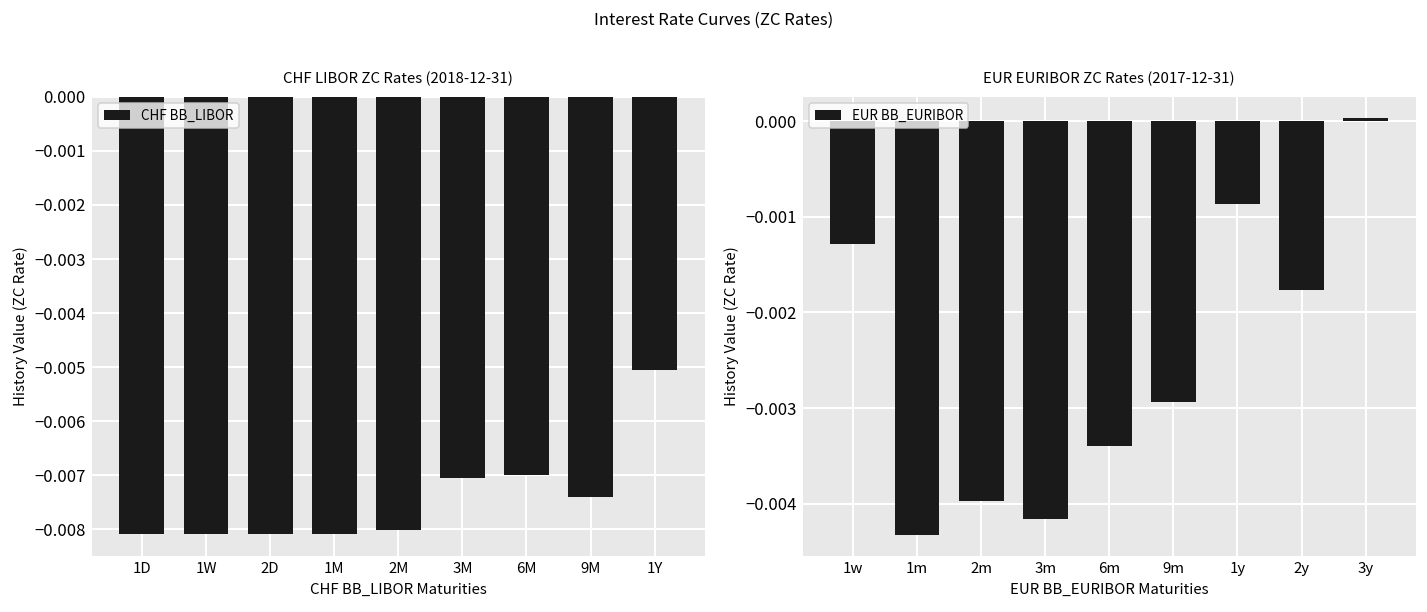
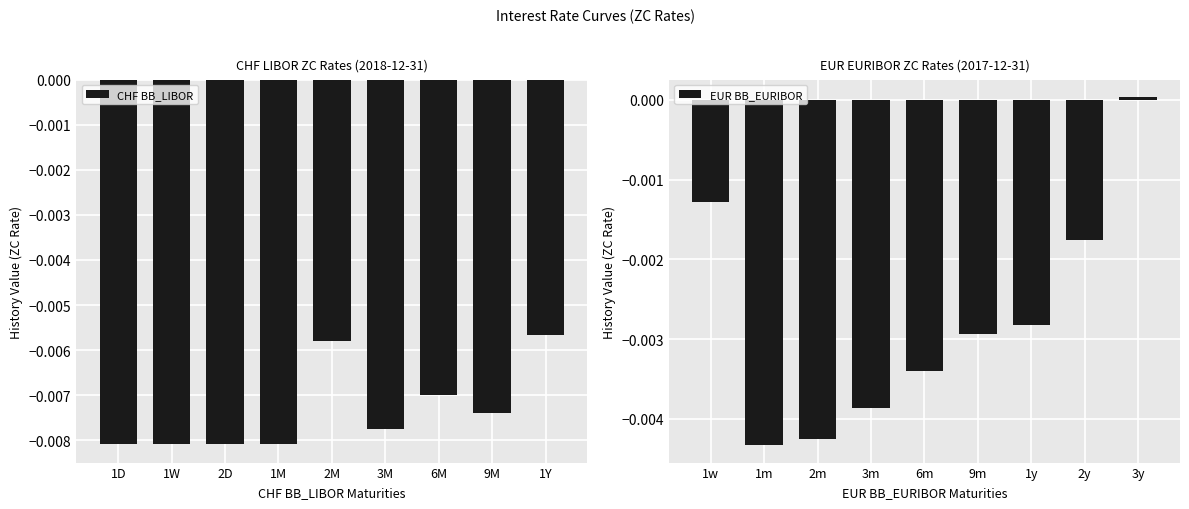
  {
    "CHF LIBOR ZC Rates (2018-12-31)": {
      "1D": -0.0081,
      "1W": -0.0081,
      "2D": -0.0081,
      "1M": -0.0081,
-     "2M": -0.0080,
-     "3M": -0.0071,
+     "2M": -0.0058,
+     "3M": -0.0077,
      "6M": -0.0070,
      "9M": -0.0074,
-     "1Y": -0.0050
+     "1Y": -0.0057
    },
    "EUR EURIBOR ZC Rates (2017-12-31)": {
      "1w": -0.0013,
      "1m": -0.0043,
-     "2m": -0.0040,
-     "3m": -0.0042,
+     "2m": -0.0042,
+     "3m": -0.0039,
      "6m": -0.0034,
      "9m": -0.0029,
-     "1y": -0.0009,
+     "1y": -0.0028,
      "2y": -0.0018,
      "3y": 0.0000
    }
  }
